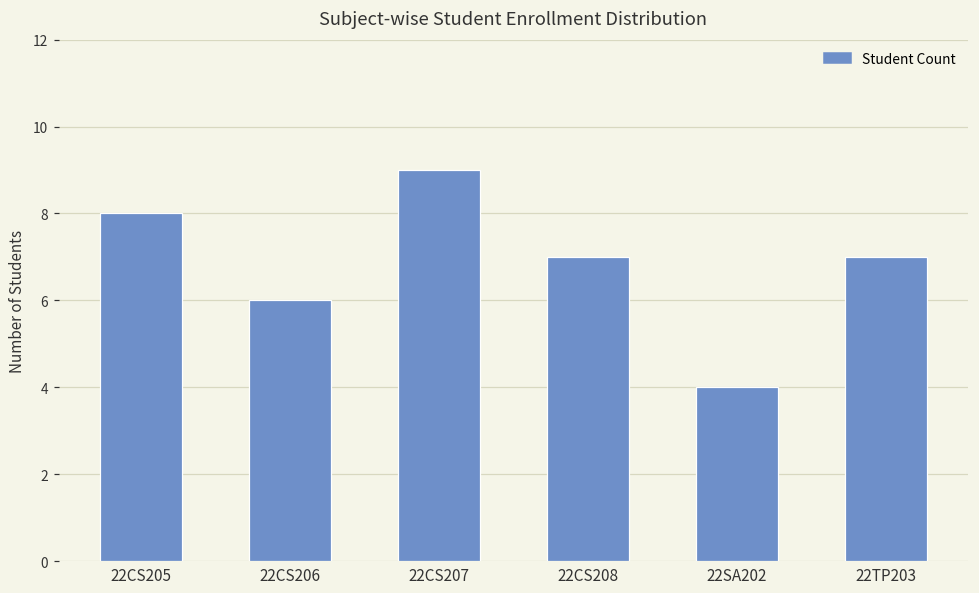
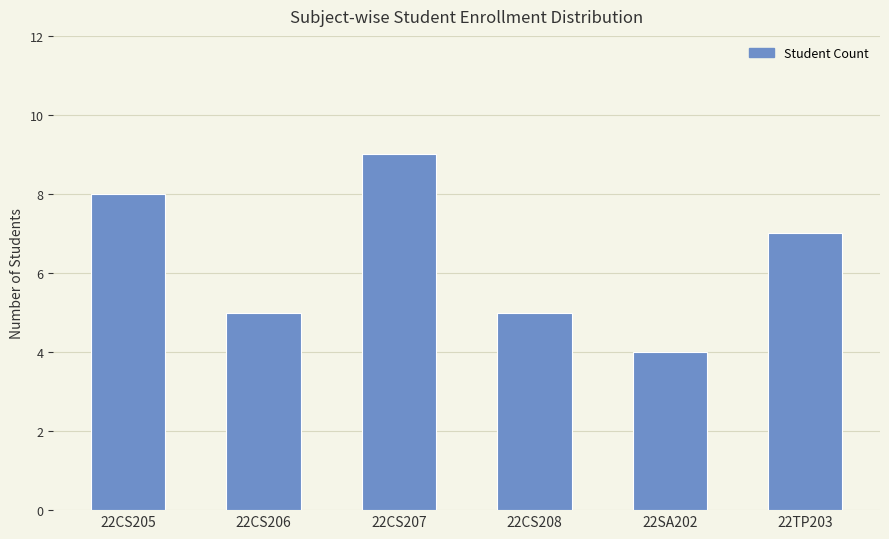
  {
    "22CS205": 8,
-   "22CS206": 6,
+   "22CS206": 5,
    "22CS207": 9,
-   "22CS208": 7,
+   "22CS208": 5,
    "22SA202": 4,
    "22TP203": 7
  }
